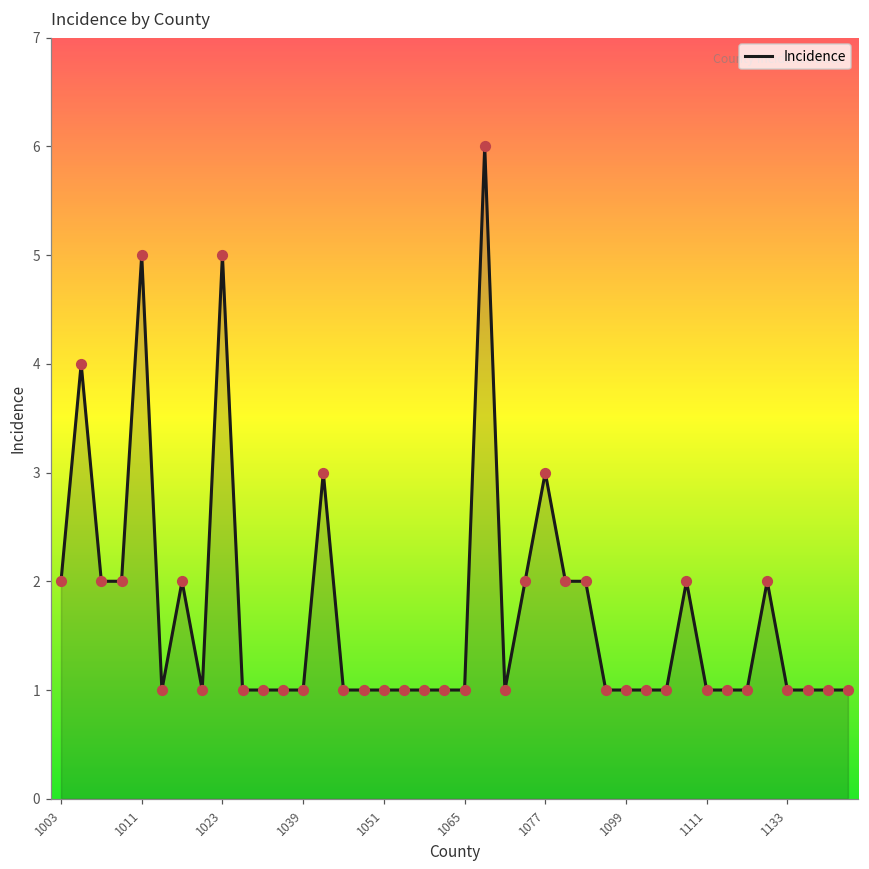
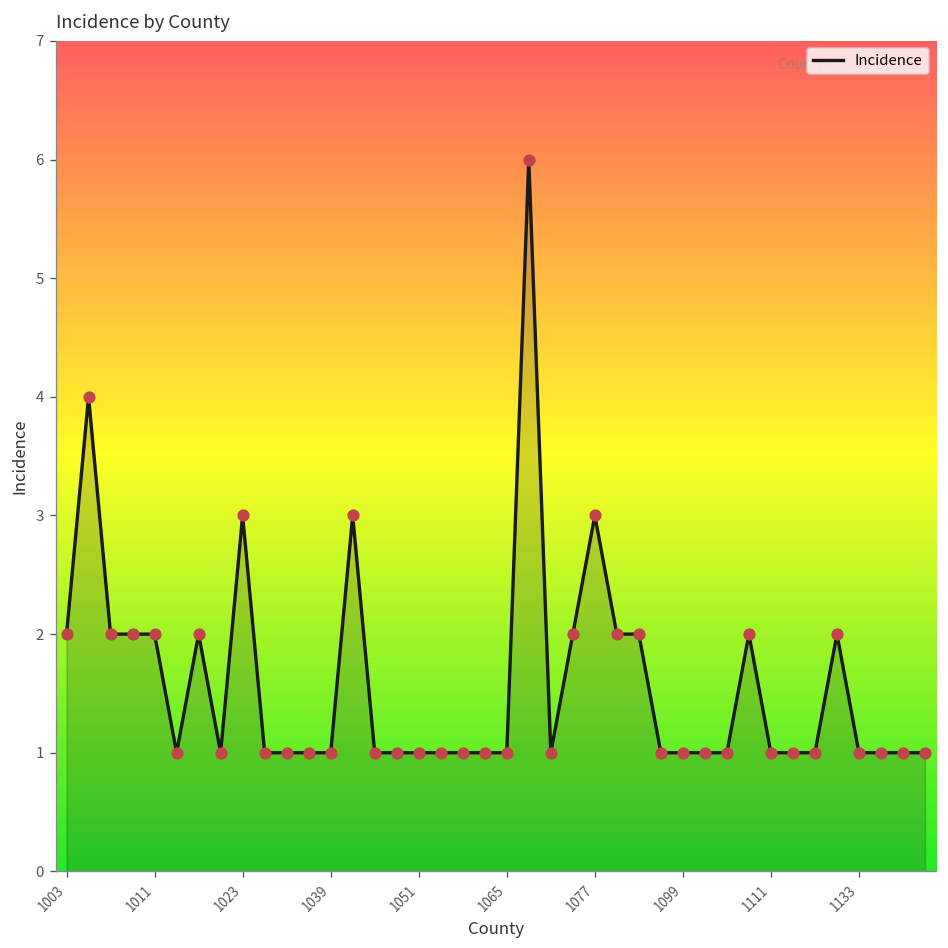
  {
    "1003": 2,
-   "1011": 5,
-   "1023": 5,
+   "1011": 2,
+   "1023": 3,
    "1039": 1,
    "1051": 1,
    "1065": 1,
    "1077": 3,
    "1099": 1,
    "1111": 1,
    "1133": 1
  }
